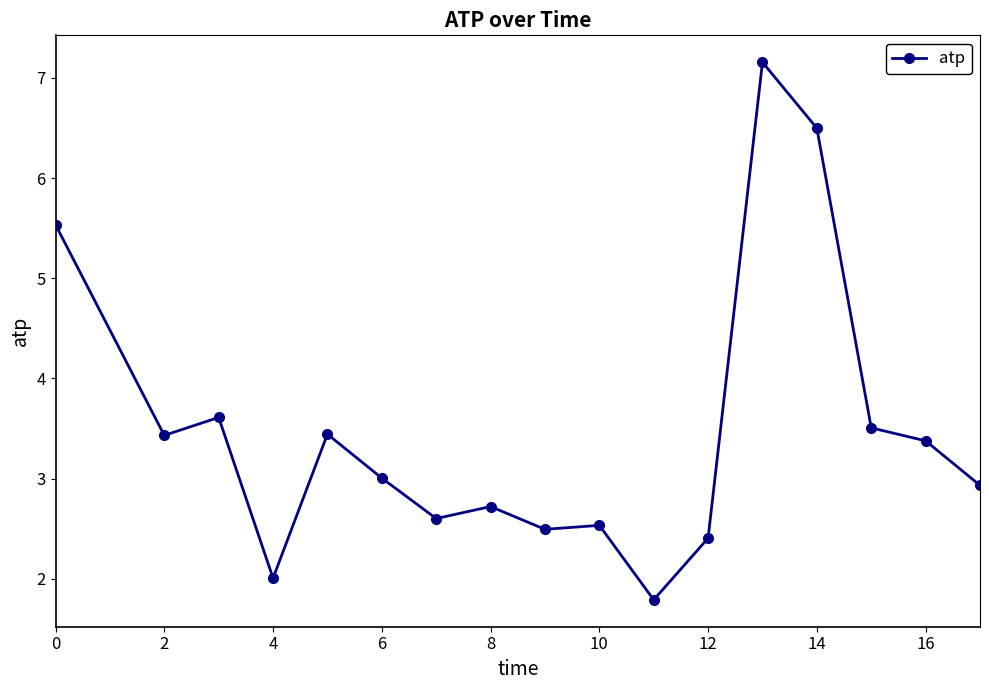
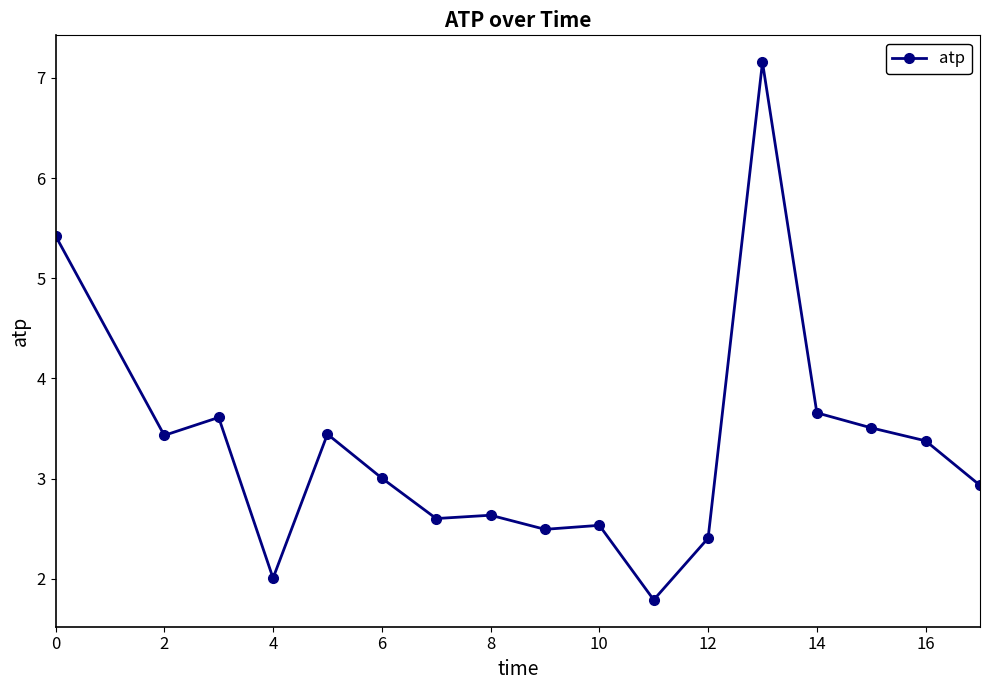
  {
-   "0": 5.53,
+   "0": 5.42,
    "2": 3.43,
    "4": 2.01,
    "6": 3.01,
-   "8": 2.72,
+   "8": 2.64,
    "10": 2.53,
    "12": 2.41,
-   "14": 6.50,
+   "14": 3.66,
    "16": 3.38
  }
